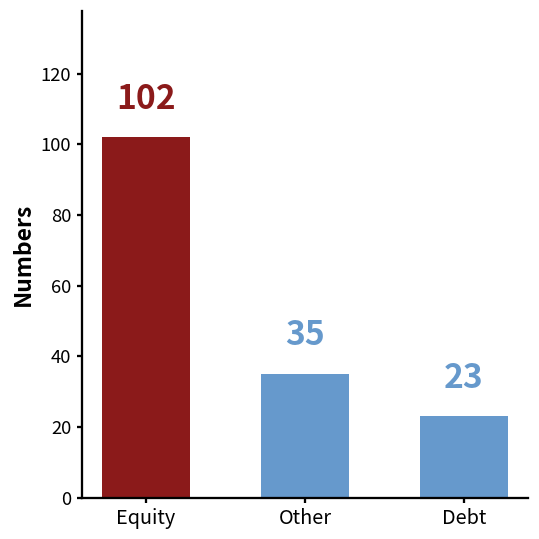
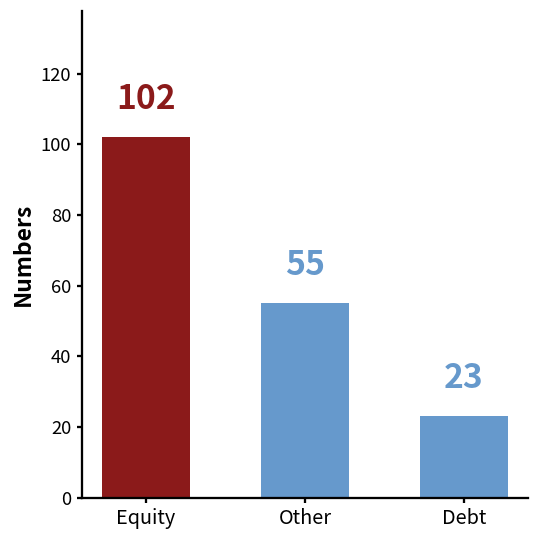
  {
    "Equity": 102,
-   "Other": 35,
+   "Other": 55,
    "Debt": 23
  }
